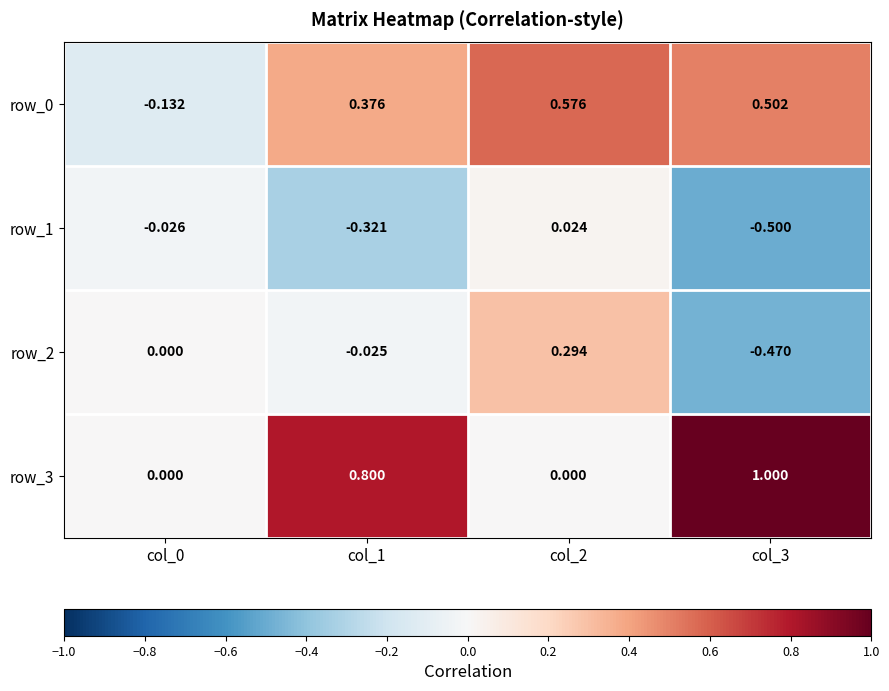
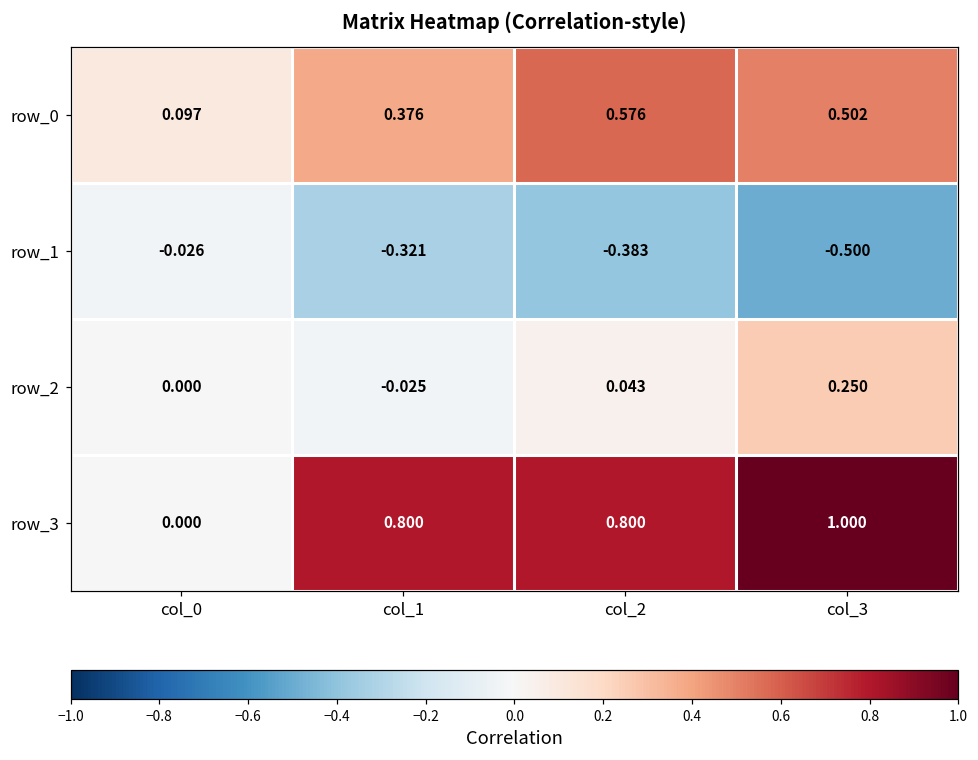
  {
    "row_0": {
-     "col_0": -0.132,
+     "col_0": 0.097,
      "col_1": 0.376,
      "col_2": 0.576,
      "col_3": 0.502
    },
    "row_1": {
      "col_0": -0.026,
      "col_1": -0.321,
-     "col_2": 0.024,
+     "col_2": -0.383,
      "col_3": -0.500
    },
    "row_2": {
      "col_0": 0.000,
      "col_1": -0.025,
-     "col_2": 0.294,
-     "col_3": -0.470
+     "col_2": 0.043,
+     "col_3": 0.250
    },
    "row_3": {
      "col_0": 0.000,
      "col_1": 0.800,
-     "col_2": 0.000,
+     "col_2": 0.800,
      "col_3": 1.000
    }
  }
